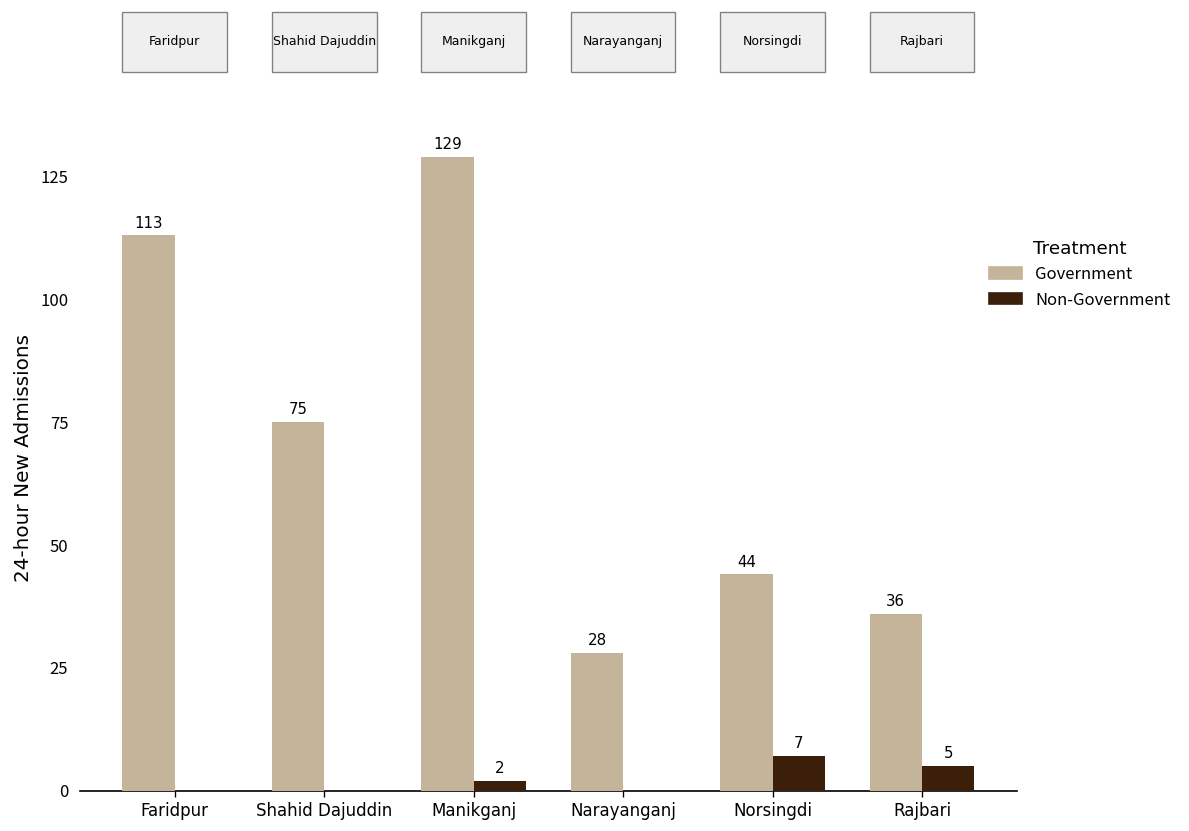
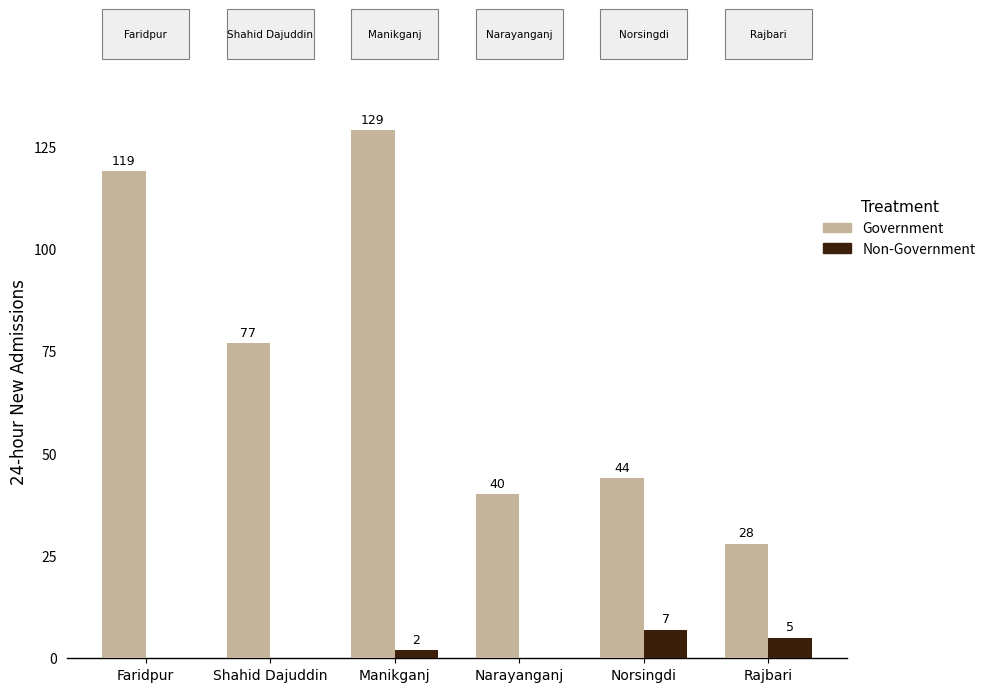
  {
    "Government": {
-     "Faridpur": 113,
-     "Shahid Dajuddin": 75,
+     "Faridpur": 119,
+     "Shahid Dajuddin": 77,
      "Manikganj": 129,
-     "Narayanganj": 28,
+     "Narayanganj": 40,
      "Norsingdi": 44,
-     "Rajbari": 36
+     "Rajbari": 28
    },
    "Non-Government": {
      "Manikganj": 2,
      "Norsingdi": 7,
      "Rajbari": 5
    }
  }
